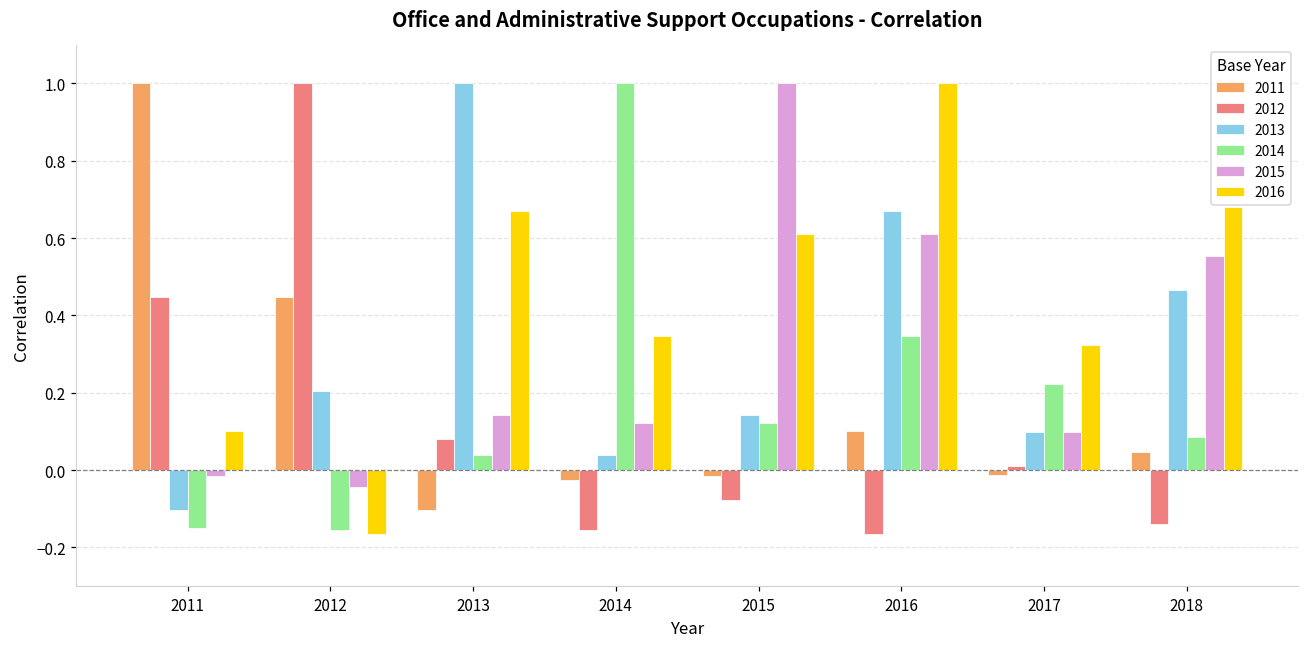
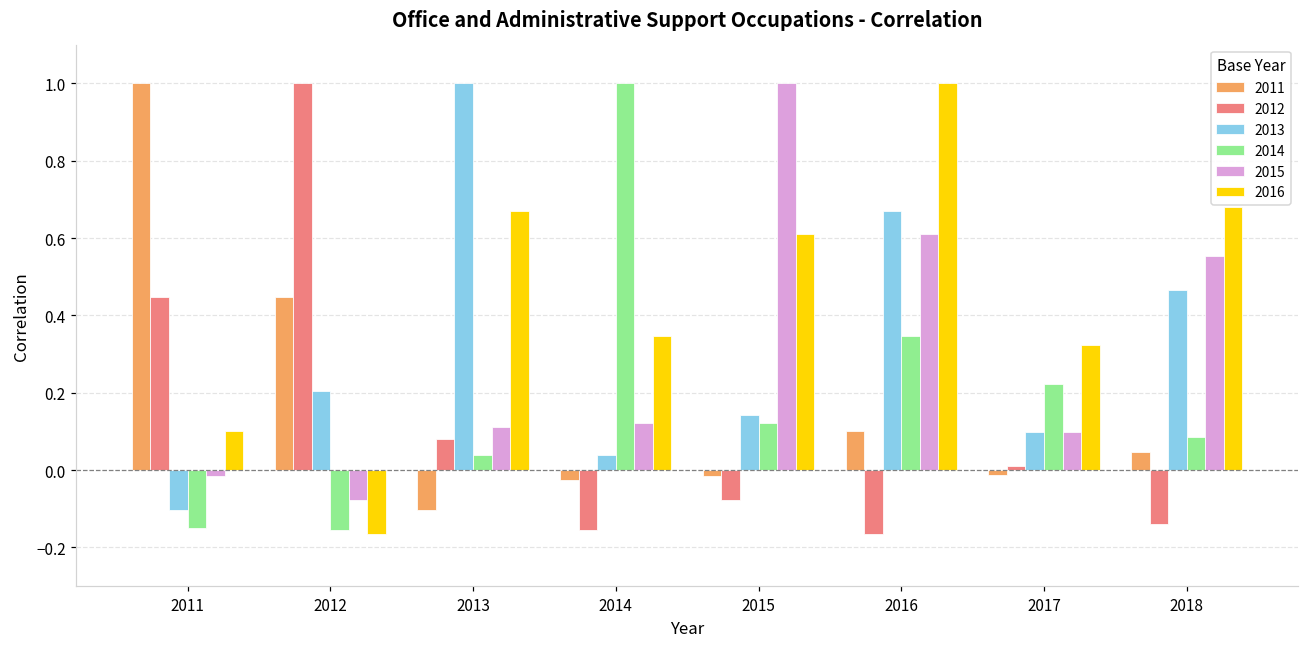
  {
    "2013": {
      "2011": -0.10,
      "2012": 0.20,
      "2013": 1.00,
      "2014": 0.04,
      "2015": 0.14,
      "2016": 0.67,
      "2017": 0.10,
      "2018": 0.47
    },
    "2014": {
      "2011": -0.15,
      "2012": -0.15,
      "2013": 0.04,
      "2014": 1.00,
      "2015": 0.12,
      "2016": 0.35,
      "2017": 0.22,
      "2018": 0.09
    },
    "2015": {
      "2011": -0.02,
-     "2012": -0.04,
-     "2013": 0.14,
+     "2012": -0.08,
+     "2013": 0.11,
      "2014": 0.12,
      "2015": 1.00,
      "2016": 0.61,
      "2017": 0.10,
      "2018": 0.55
    },
    "2016": {
      "2011": 0.10,
      "2012": -0.16,
      "2013": 0.67,
      "2014": 0.35,
      "2015": 0.61,
      "2016": 1.00,
      "2017": 0.32,
      "2018": 0.68
    }
  }
